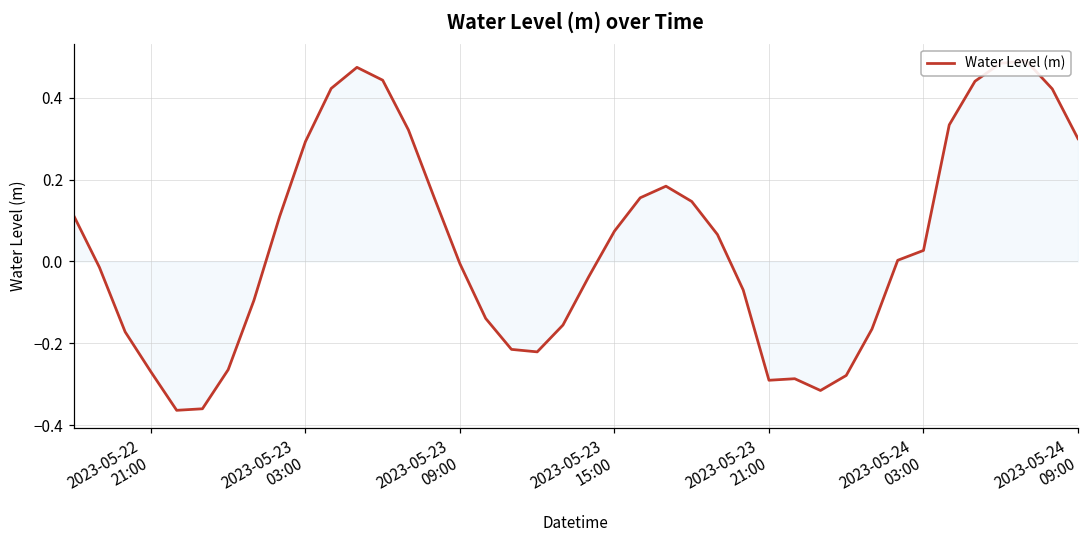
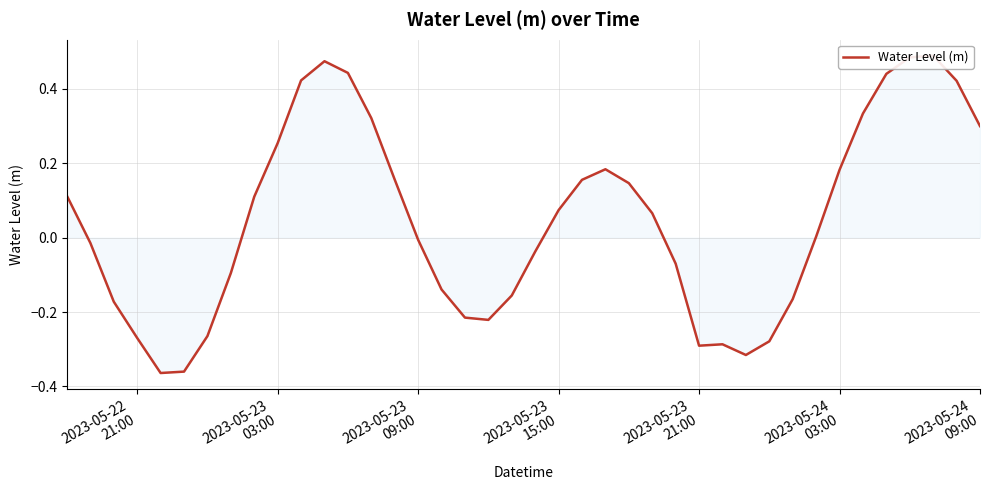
  {
    "Water Level (m)": {
      "2023-05-22 21:00": -0.27,
-     "2023-05-23 03:00": 0.29,
+     "2023-05-23 03:00": 0.25,
      "2023-05-23 21:00": -0.29,
-     "2023-05-24 03:00": 0.03
+     "2023-05-24 03:00": 0.18
    }
  }
